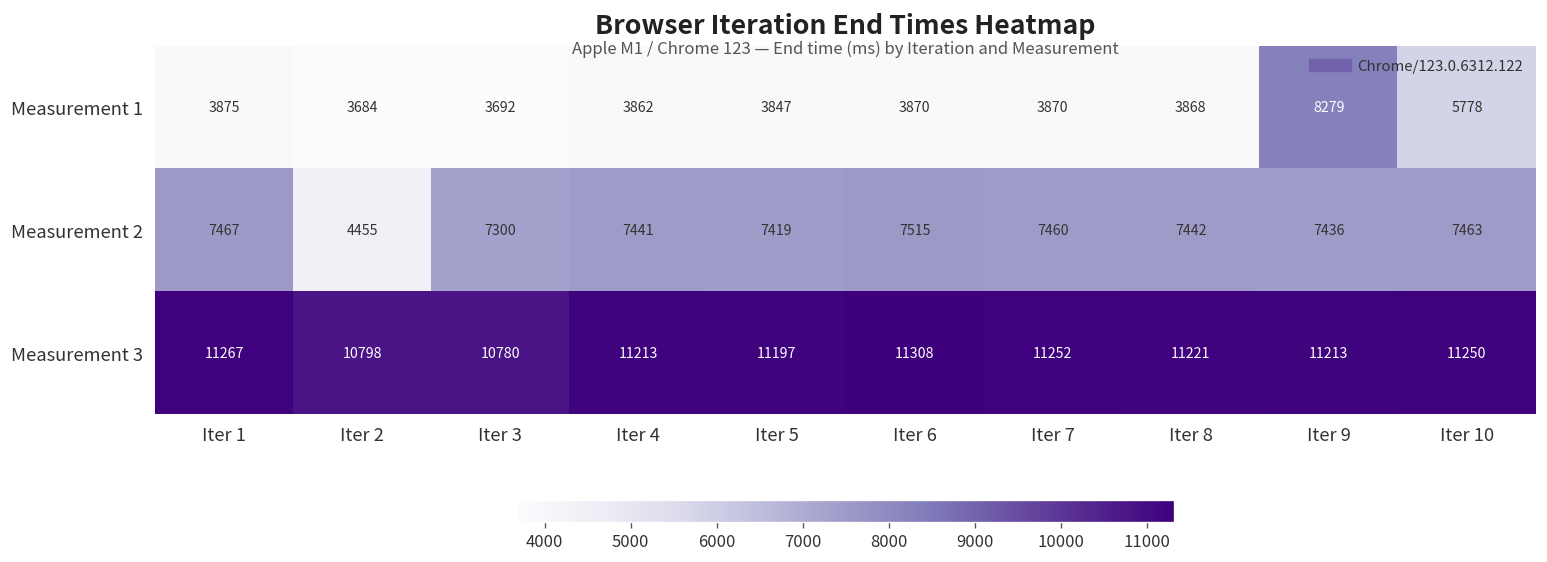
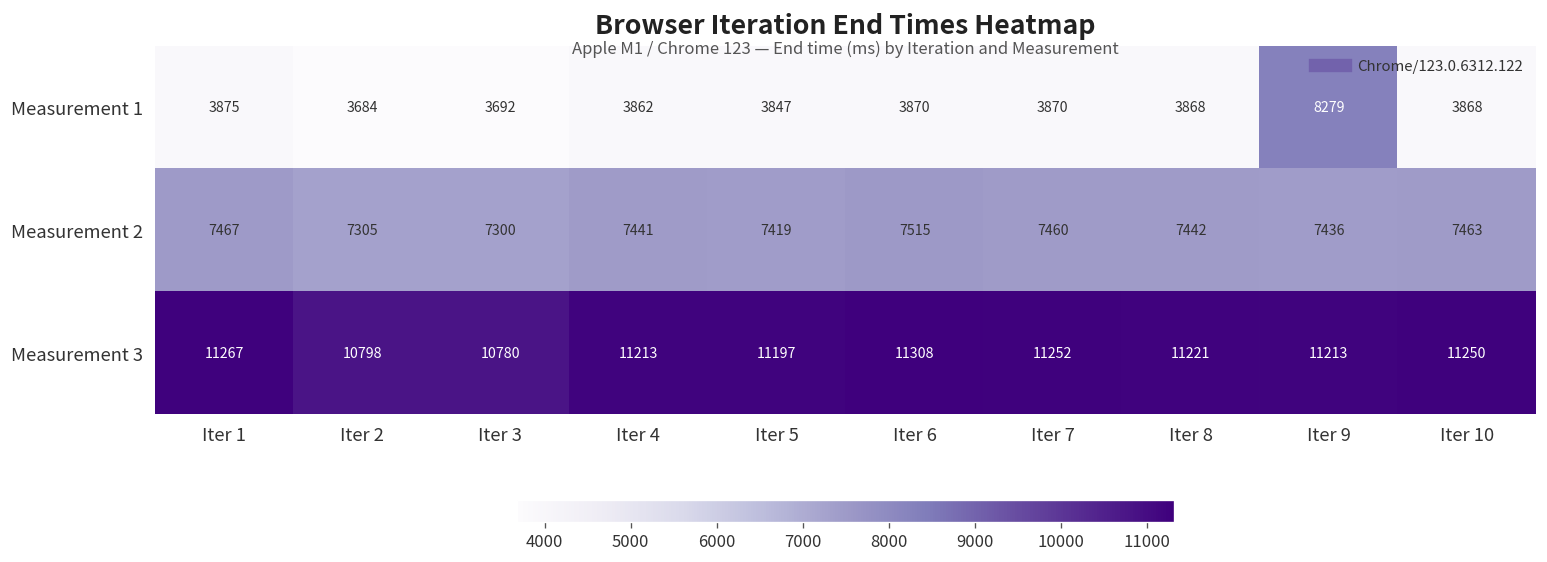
  {
    "Measurement 1": {
      "Iter 1": 3875,
      "Iter 2": 3684,
      "Iter 3": 3692,
      "Iter 4": 3862,
      "Iter 5": 3847,
      "Iter 6": 3870,
      "Iter 7": 3870,
      "Iter 8": 3868,
      "Iter 9": 8279,
-     "Iter 10": 5778
+     "Iter 10": 3868
    },
    "Measurement 2": {
      "Iter 1": 7467,
-     "Iter 2": 4455,
+     "Iter 2": 7305,
      "Iter 3": 7300,
      "Iter 4": 7441,
      "Iter 5": 7419,
      "Iter 6": 7515,
      "Iter 7": 7460,
      "Iter 8": 7442,
      "Iter 9": 7436,
      "Iter 10": 7463
    },
    "Measurement 3": {
      "Iter 1": 11267,
      "Iter 2": 10798,
      "Iter 3": 10780,
      "Iter 4": 11213,
      "Iter 5": 11197,
      "Iter 6": 11308,
      "Iter 7": 11252,
      "Iter 8": 11221,
      "Iter 9": 11213,
      "Iter 10": 11250
    }
  }
